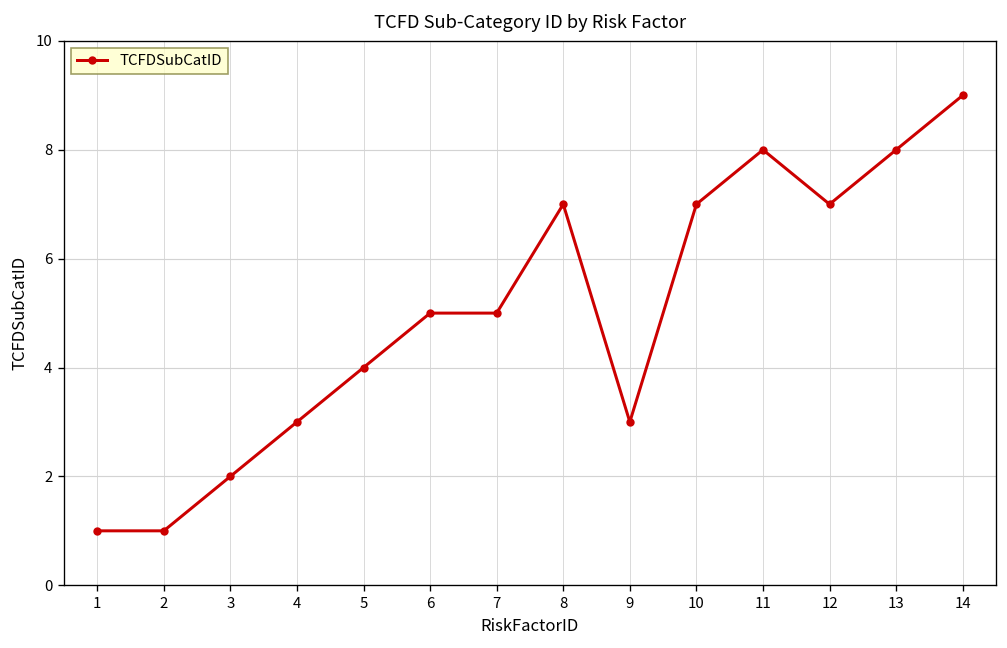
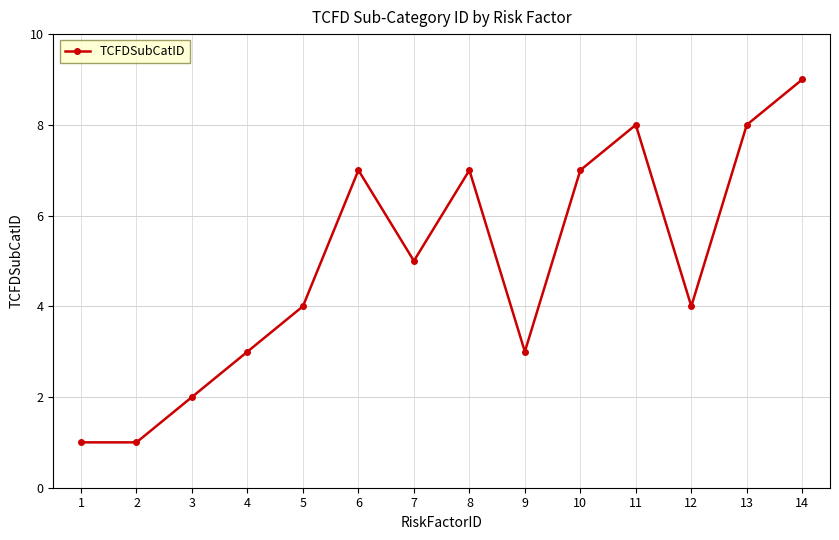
  {
    "1": 1,
    "2": 1,
    "3": 2,
    "4": 3,
    "5": 4,
-   "6": 5,
+   "6": 7,
    "7": 5,
    "8": 7,
    "9": 3,
    "10": 7,
    "11": 8,
-   "12": 7,
+   "12": 4,
    "13": 8,
    "14": 9
  }
